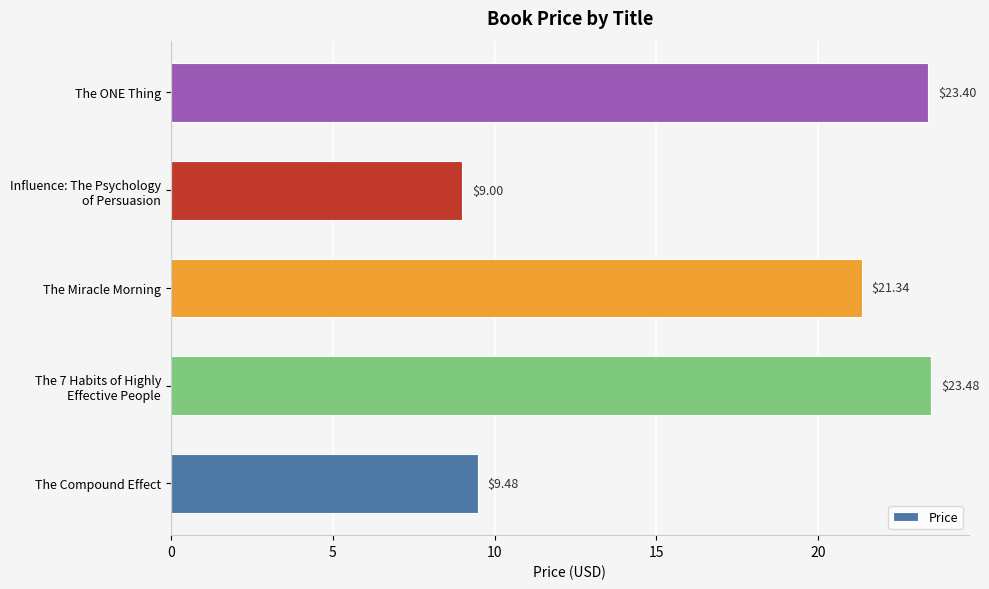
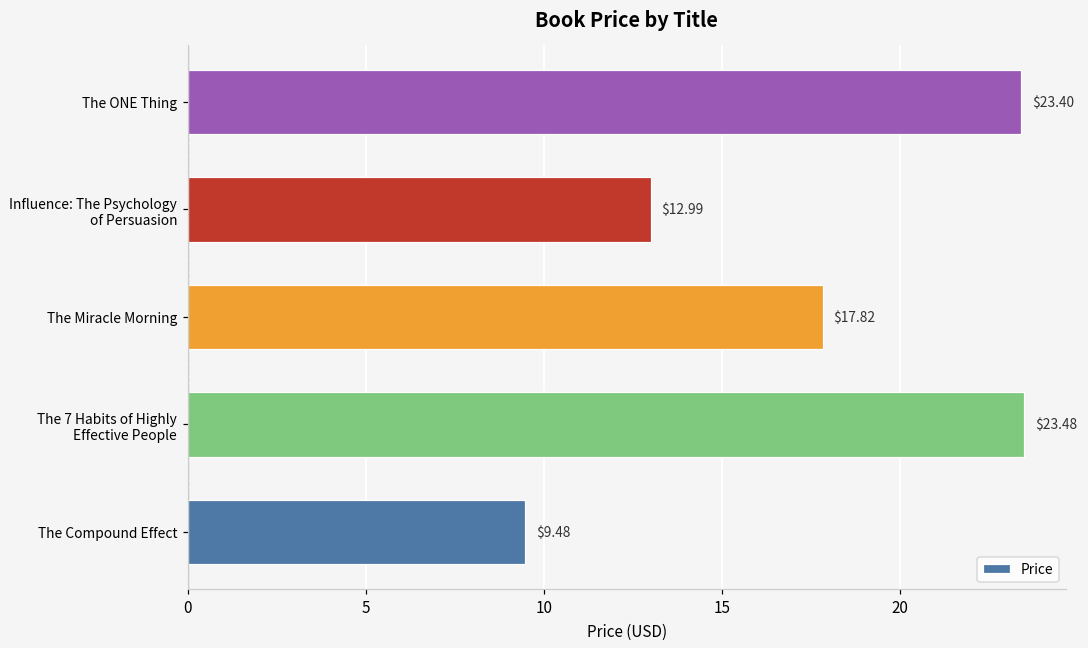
  {
    "The ONE Thing": "$23.40",
-   "Influence: The Psychology of Persuasion": "$9.00",
-   "The Miracle Morning": "$21.34",
+   "Influence: The Psychology of Persuasion": "$12.99",
+   "The Miracle Morning": "$17.82",
    "The 7 Habits of Highly Effective People": "$23.48",
    "The Compound Effect": "$9.48"
  }
